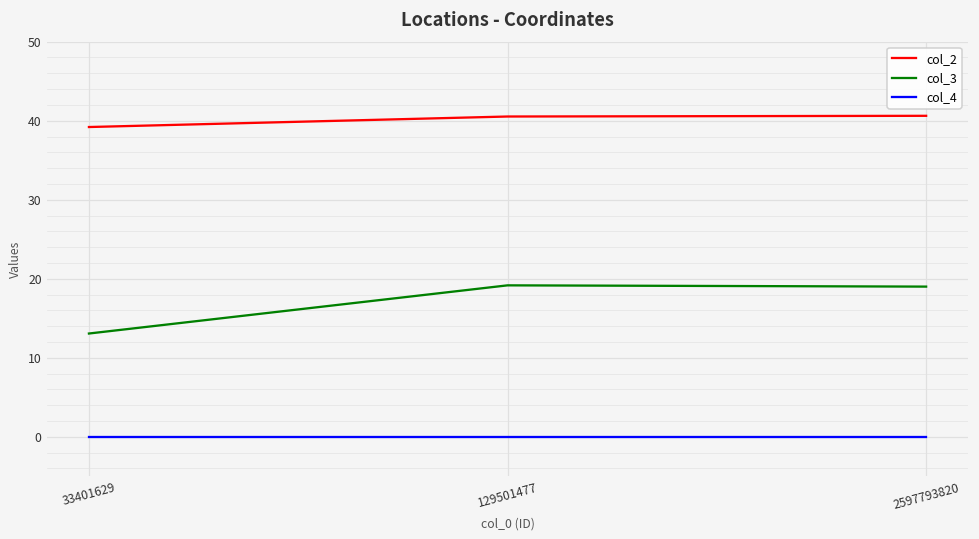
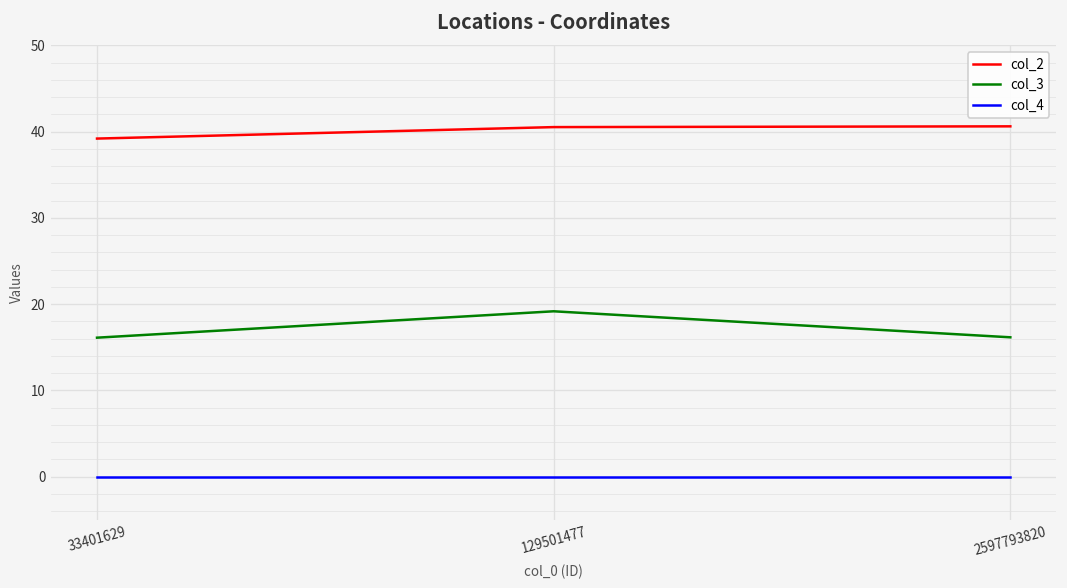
  {
    "col_2": {
      "33401629": 39,
      "129501477": 41,
      "2597793820": 41
    },
    "col_3": {
-     "33401629": 13,
+     "33401629": 16,
      "129501477": 19,
-     "2597793820": 19
+     "2597793820": 16
    },
    "col_4": {
      "33401629": 0,
      "129501477": 0,
      "2597793820": 0
    }
  }
